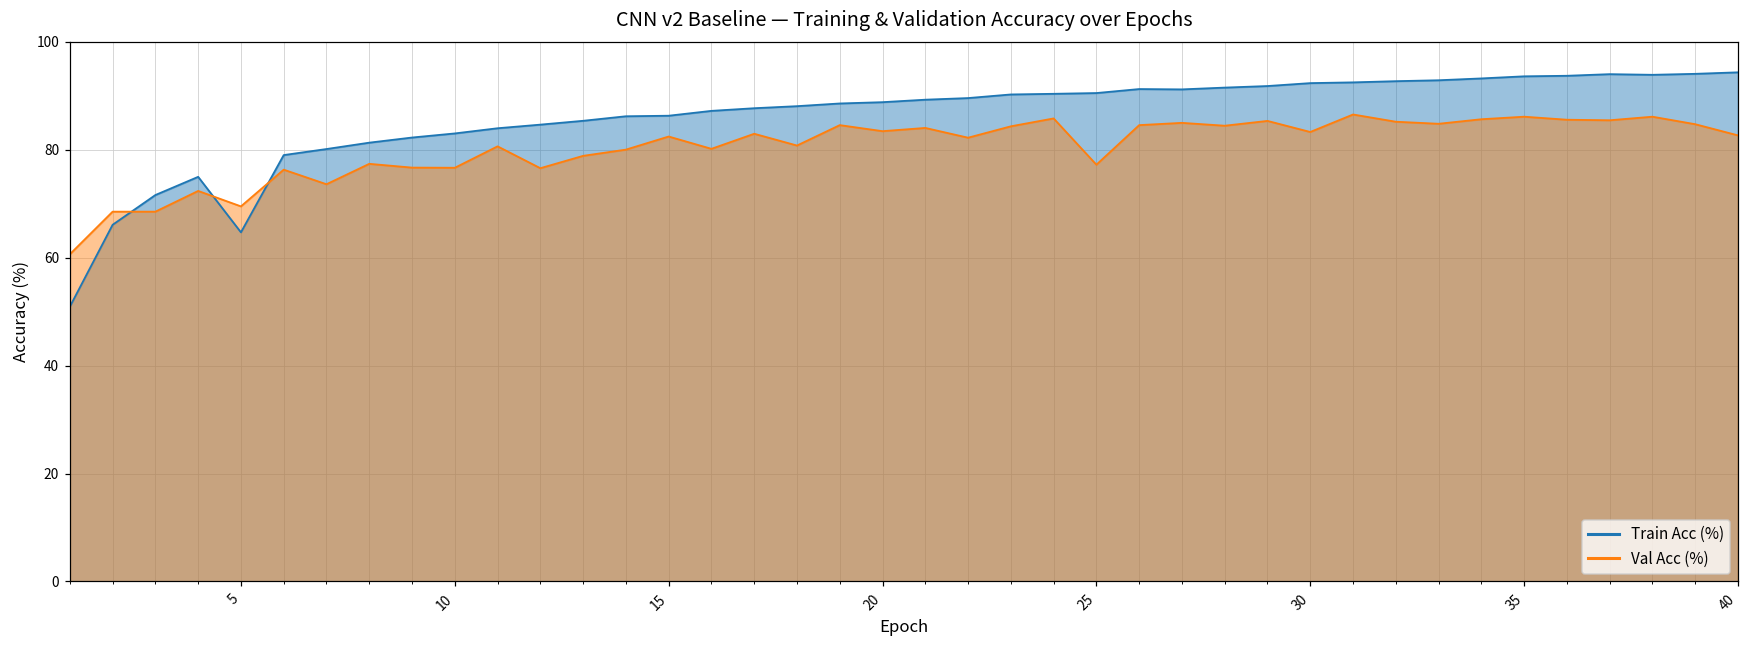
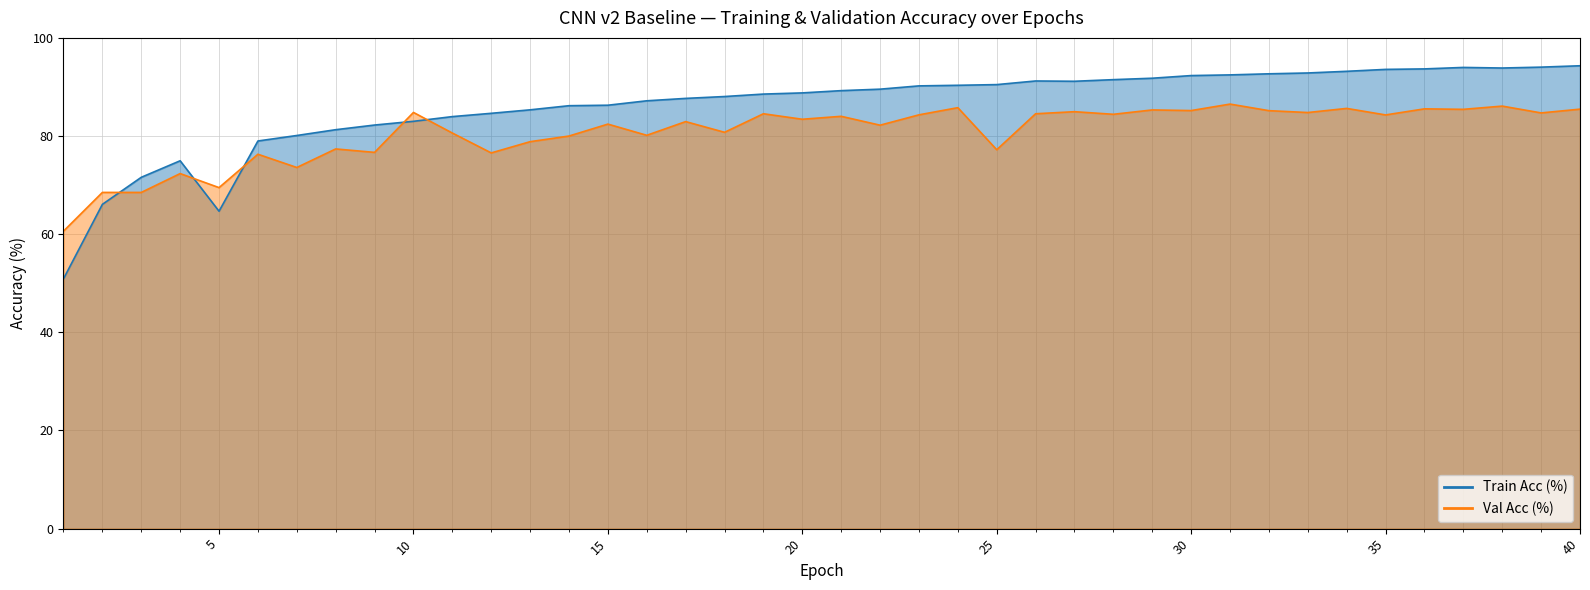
  {
    "Train Acc (%)": {
      "5": 65,
      "10": 83,
      "15": 86,
      "20": 89,
      "25": 90,
      "30": 92,
      "35": 94,
      "40": 94
    },
    "Val Acc (%)": {
      "5": 69,
-     "10": 77,
+     "10": 85,
      "15": 82,
      "20": 83,
      "25": 77,
-     "30": 83,
-     "35": 86,
-     "40": 83
+     "30": 85,
+     "35": 84,
+     "40": 85
    }
  }
